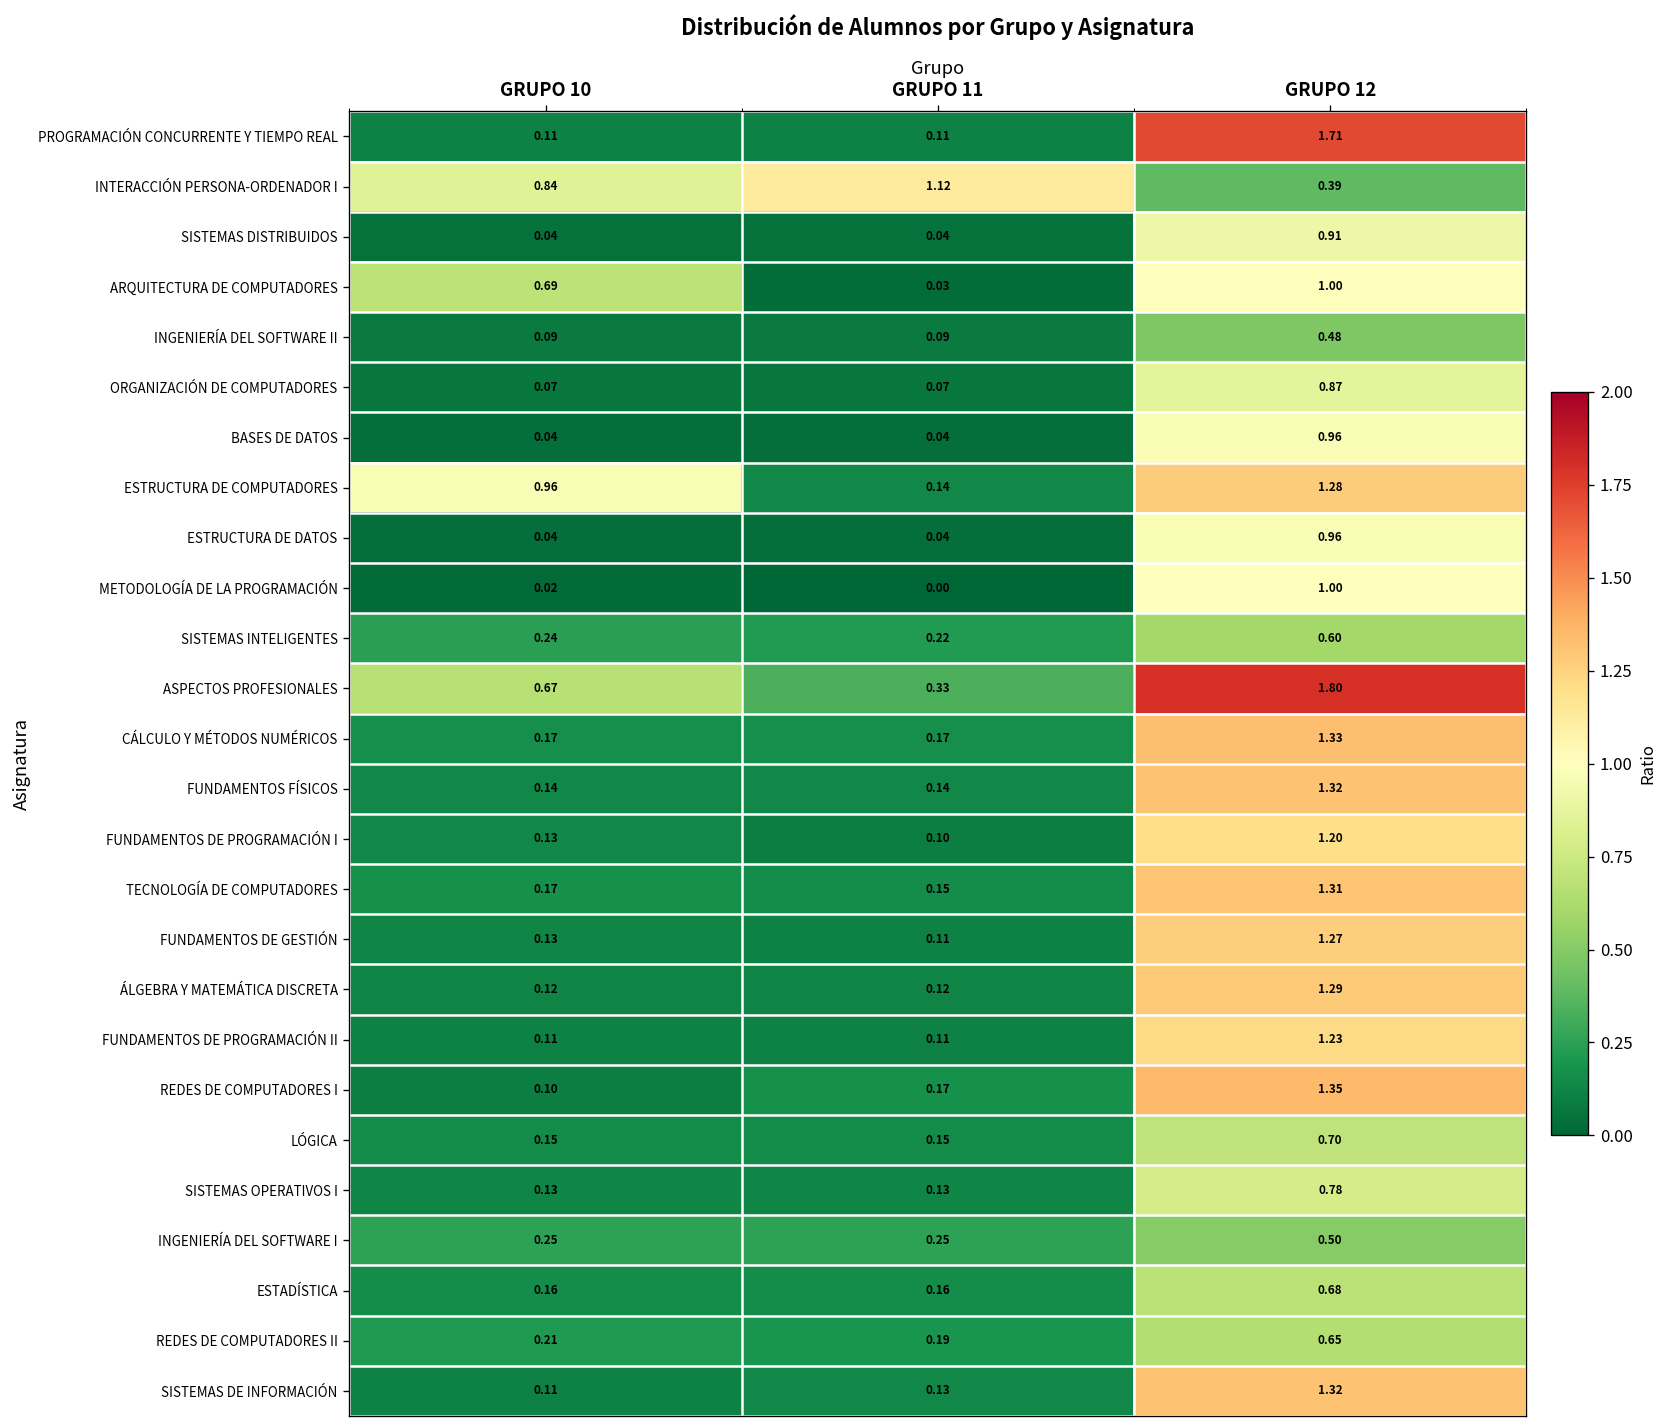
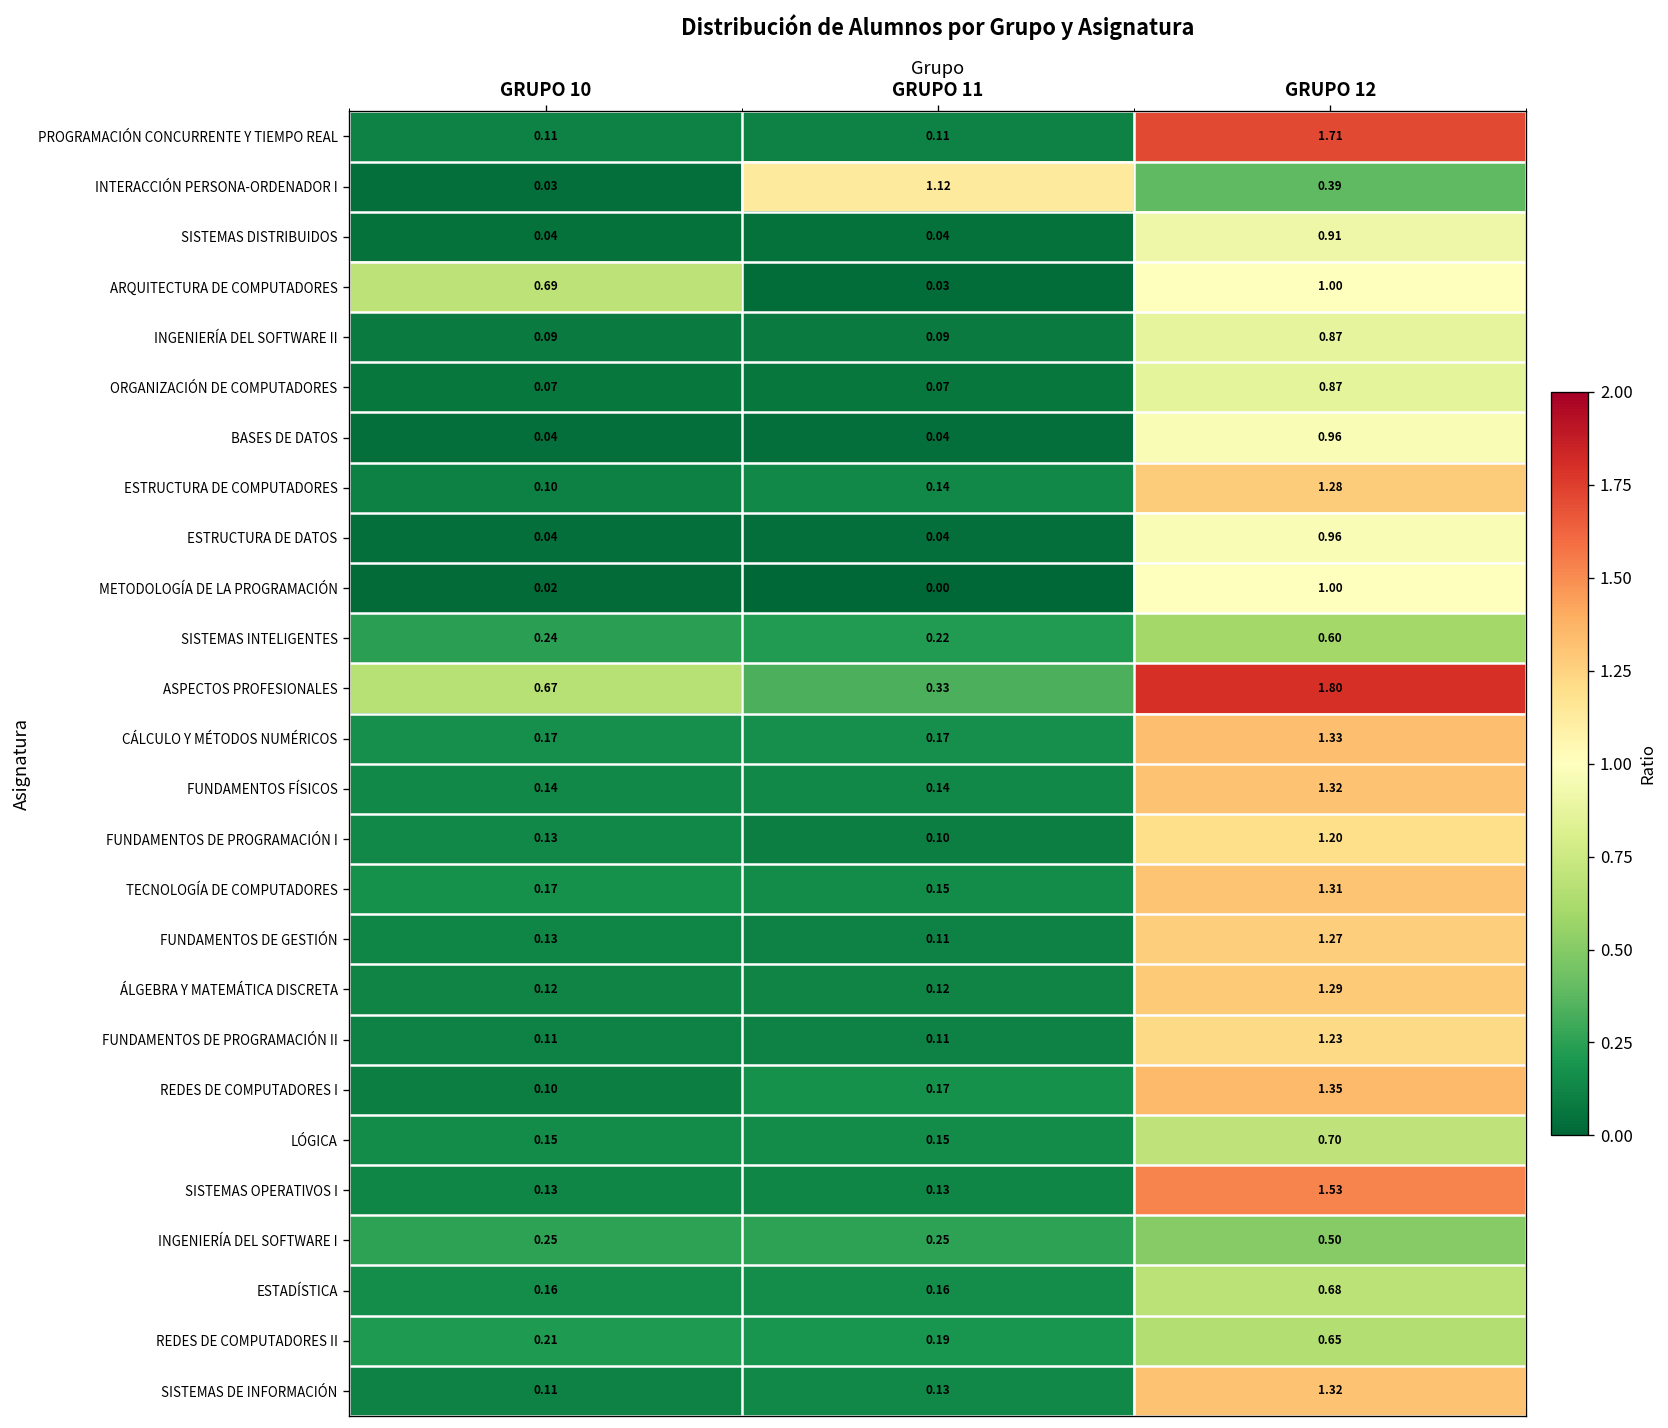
  {
    "PROGRAMACIÓN CONCURRENTE Y TIEMPO REAL": {
      "GRUPO 10": 0.11,
      "GRUPO 11": 0.11,
      "GRUPO 12": 1.71
    },
    "INTERACCIÓN PERSONA-ORDENADOR I": {
-     "GRUPO 10": 0.84,
+     "GRUPO 10": 0.03,
      "GRUPO 11": 1.12,
      "GRUPO 12": 0.39
    },
    "SISTEMAS DISTRIBUIDOS": {
      "GRUPO 10": 0.04,
      "GRUPO 11": 0.04,
      "GRUPO 12": 0.91
    },
    "ARQUITECTURA DE COMPUTADORES": {
      "GRUPO 10": 0.69,
      "GRUPO 11": 0.03,
      "GRUPO 12": 1.00
    },
    "INGENIERÍA DEL SOFTWARE II": {
      "GRUPO 10": 0.09,
      "GRUPO 11": 0.09,
-     "GRUPO 12": 0.48
+     "GRUPO 12": 0.87
    },
    "ORGANIZACIÓN DE COMPUTADORES": {
      "GRUPO 10": 0.07,
      "GRUPO 11": 0.07,
      "GRUPO 12": 0.87
    },
    "BASES DE DATOS": {
      "GRUPO 10": 0.04,
      "GRUPO 11": 0.04,
      "GRUPO 12": 0.96
    },
    "ESTRUCTURA DE COMPUTADORES": {
-     "GRUPO 10": 0.96,
+     "GRUPO 10": 0.10,
      "GRUPO 11": 0.14,
      "GRUPO 12": 1.28
    },
    "ESTRUCTURA DE DATOS": {
      "GRUPO 10": 0.04,
      "GRUPO 11": 0.04,
      "GRUPO 12": 0.96
    },
    "METODOLOGÍA DE LA PROGRAMACIÓN": {
      "GRUPO 10": 0.02,
      "GRUPO 11": 0.00,
      "GRUPO 12": 1.00
    },
    "SISTEMAS INTELIGENTES": {
      "GRUPO 10": 0.24,
      "GRUPO 11": 0.22,
      "GRUPO 12": 0.60
    },
    "ASPECTOS PROFESIONALES": {
      "GRUPO 10": 0.67,
      "GRUPO 11": 0.33,
      "GRUPO 12": 1.80
    },
    "CÁLCULO Y MÉTODOS NUMÉRICOS": {
      "GRUPO 10": 0.17,
      "GRUPO 11": 0.17,
      "GRUPO 12": 1.33
    },
    "FUNDAMENTOS FÍSICOS": {
      "GRUPO 10": 0.14,
      "GRUPO 11": 0.14,
      "GRUPO 12": 1.32
    },
    "FUNDAMENTOS DE PROGRAMACIÓN I": {
      "GRUPO 10": 0.13,
      "GRUPO 11": 0.10,
      "GRUPO 12": 1.20
    },
    "TECNOLOGÍA DE COMPUTADORES": {
      "GRUPO 10": 0.17,
      "GRUPO 11": 0.15,
      "GRUPO 12": 1.31
    },
    "FUNDAMENTOS DE GESTIÓN": {
      "GRUPO 10": 0.13,
      "GRUPO 11": 0.11,
      "GRUPO 12": 1.27
    },
    "ÁLGEBRA Y MATEMÁTICA DISCRETA": {
      "GRUPO 10": 0.12,
      "GRUPO 11": 0.12,
      "GRUPO 12": 1.29
    },
    "FUNDAMENTOS DE PROGRAMACIÓN II": {
      "GRUPO 10": 0.11,
      "GRUPO 11": 0.11,
      "GRUPO 12": 1.23
    },
    "REDES DE COMPUTADORES I": {
      "GRUPO 10": 0.10,
      "GRUPO 11": 0.17,
      "GRUPO 12": 1.35
    },
    "LÓGICA": {
      "GRUPO 10": 0.15,
      "GRUPO 11": 0.15,
      "GRUPO 12": 0.70
    },
    "SISTEMAS OPERATIVOS I": {
      "GRUPO 10": 0.13,
      "GRUPO 11": 0.13,
-     "GRUPO 12": 0.78
+     "GRUPO 12": 1.53
    },
    "INGENIERÍA DEL SOFTWARE I": {
      "GRUPO 10": 0.25,
      "GRUPO 11": 0.25,
      "GRUPO 12": 0.50
    },
    "ESTADÍSTICA": {
      "GRUPO 10": 0.16,
      "GRUPO 11": 0.16,
      "GRUPO 12": 0.68
    },
    "REDES DE COMPUTADORES II": {
      "GRUPO 10": 0.21,
      "GRUPO 11": 0.19,
      "GRUPO 12": 0.65
    },
    "SISTEMAS DE INFORMACIÓN": {
      "GRUPO 10": 0.11,
      "GRUPO 11": 0.13,
      "GRUPO 12": 1.32
    }
  }
